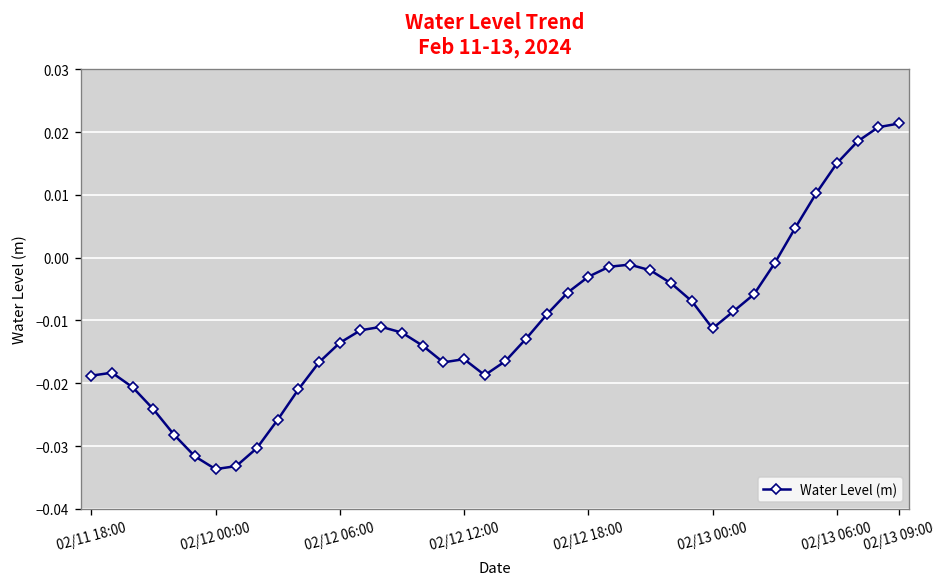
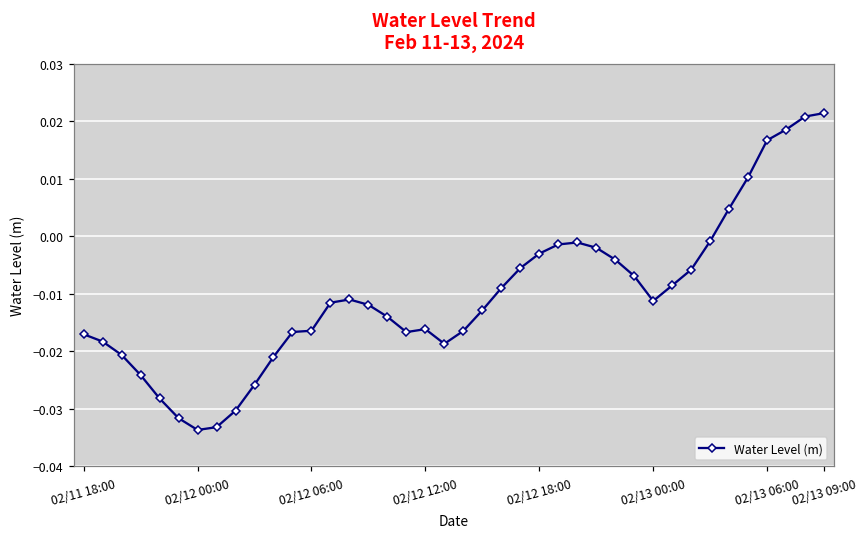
  {
-   "02/11 18:00": -0.019,
+   "02/11 18:00": -0.017,
    "02/12 00:00": -0.034,
-   "02/12 06:00": -0.014,
+   "02/12 06:00": -0.016,
    "02/12 12:00": -0.016,
    "02/12 18:00": -0.003,
    "02/13 00:00": -0.011,
-   "02/13 06:00": 0.015,
+   "02/13 06:00": 0.017,
    "02/13 09:00": 0.021
  }
